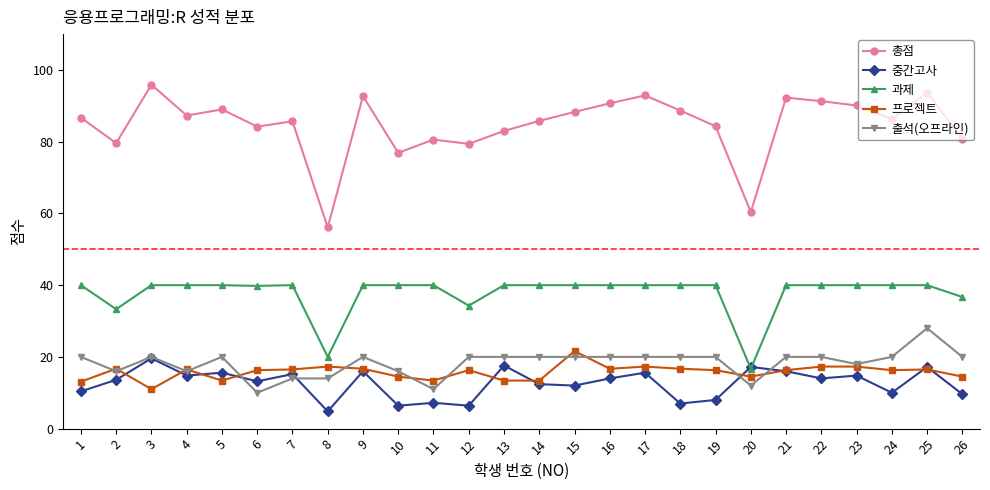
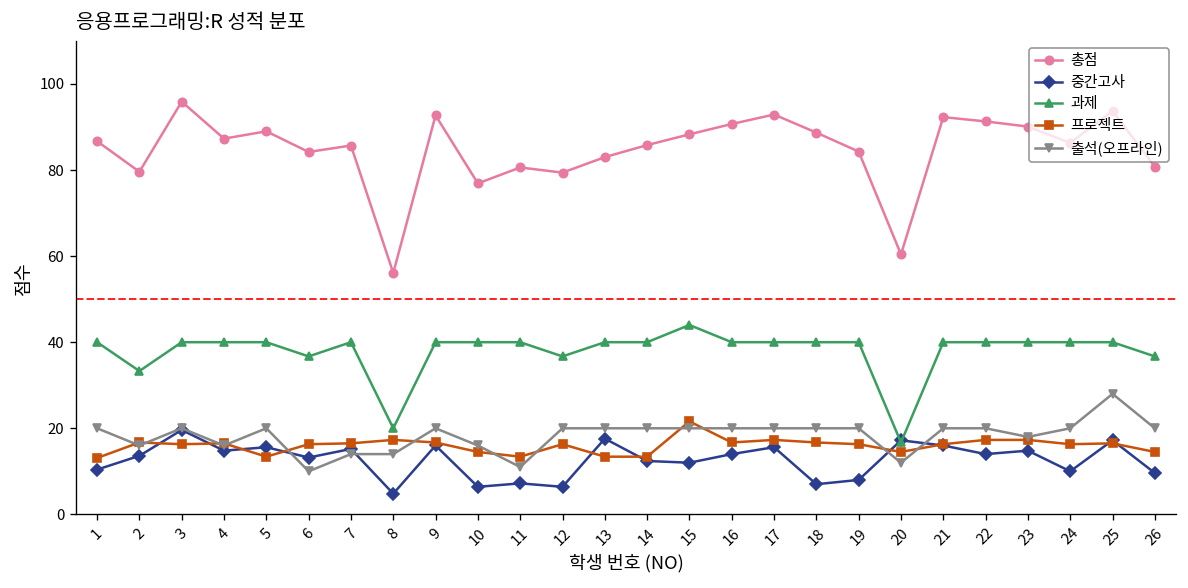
  {
    "총점": {
      "1": 87,
      "2": 80,
      "3": 96,
      "4": 87,
      "5": 89,
      "6": 84,
      "7": 86,
      "8": 56,
      "9": 93,
      "10": 77,
      "11": 81,
      "12": 79,
      "13": 83,
      "14": 86,
      "15": 88,
      "16": 91,
      "17": 93,
      "18": 89,
      "19": 84,
      "20": 60,
      "21": 92,
      "22": 91,
      "23": 90
    },
    "중간고사": {
      "1": 10,
      "2": 14,
      "4": 15,
      "5": 16,
      "6": 13,
      "7": 15,
      "8": 5,
      "10": 6,
      "11": 7,
      "12": 6,
      "13": 18,
      "14": 12,
      "15": 12,
      "16": 14,
      "17": 16,
      "18": 7,
      "19": 8,
      "22": 14,
      "23": 15,
      "24": 10,
      "25": 17,
      "26": 10
    },
    "과제": {
      "1": 40,
      "2": 33,
      "3": 40,
      "4": 40,
      "5": 40,
-     "6": 40,
+     "6": 37,
      "7": 40,
      "8": 20,
      "9": 40,
      "10": 40,
      "11": 40,
-     "12": 34,
+     "12": 37,
      "13": 40,
      "14": 40,
-     "15": 40,
+     "15": 44,
      "16": 40,
      "17": 40,
      "18": 40,
      "19": 40,
      "21": 40,
      "22": 40,
      "23": 40,
      "24": 40,
      "25": 40,
      "26": 37
    },
    "프로젝트": {
      "1": 13,
-     "3": 11,
+     "3": 16,
      "5": 13,
      "6": 16,
      "7": 17,
      "8": 17,
      "10": 15,
      "11": 13,
      "12": 16,
      "13": 13,
      "14": 13,
      "15": 22,
      "16": 17,
      "17": 17,
      "18": 17,
      "19": 16,
      "20": 15,
      "22": 17,
      "24": 16,
      "25": 17,
      "26": 15
    },
    "출석(오프라인)": {
      "1": 20,
      "5": 20,
      "6": 10,
      "7": 14,
      "8": 14,
      "9": 20,
      "10": 16,
      "11": 11,
      "12": 20,
      "13": 20,
      "14": 20,
      "15": 20,
      "16": 20,
      "17": 20,
      "18": 20,
      "19": 20,
      "20": 12,
      "21": 20,
      "22": 20,
      "24": 20,
      "25": 28,
      "26": 20
    }
  }
